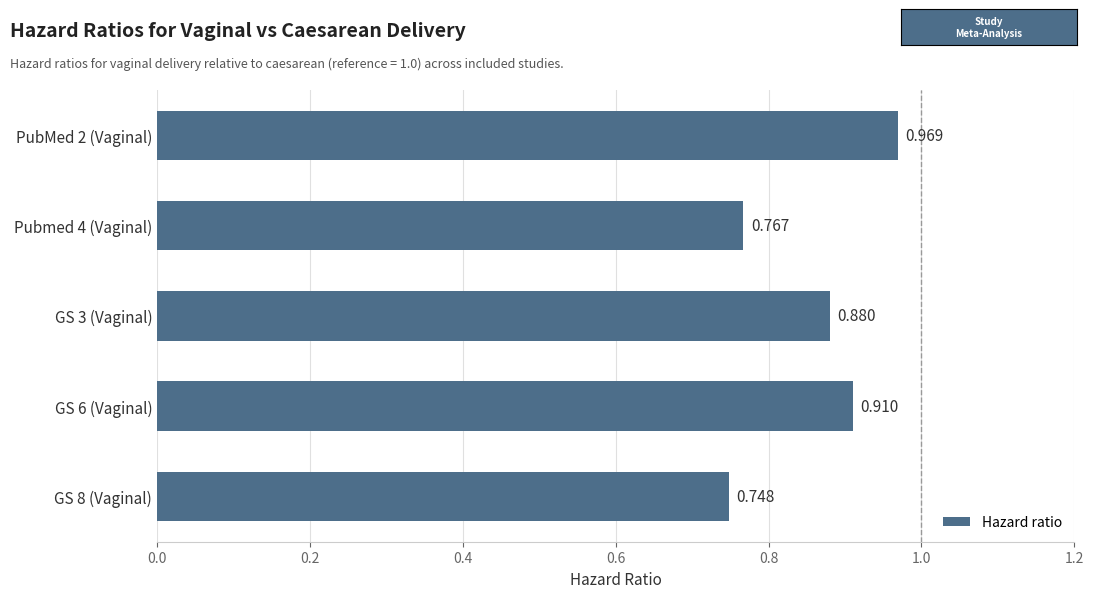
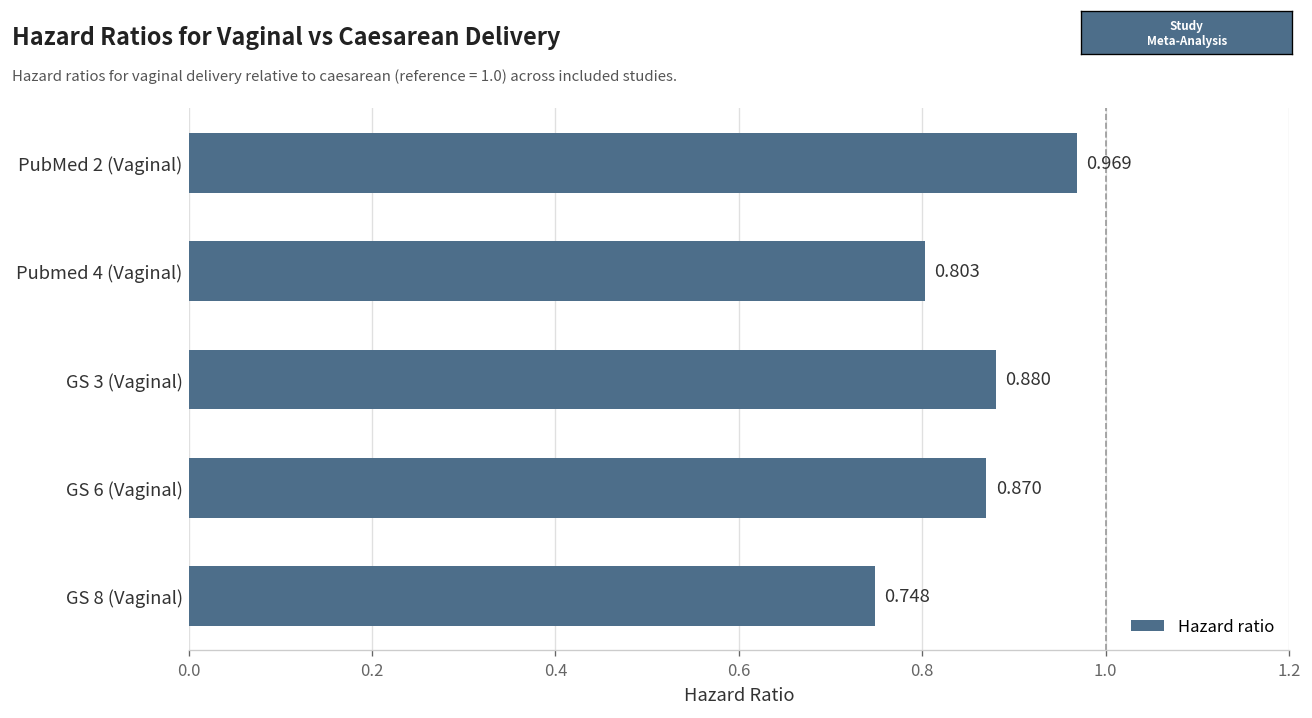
  {
    "PubMed 2 (Vaginal)": 0.969,
-   "Pubmed 4 (Vaginal)": 0.767,
+   "Pubmed 4 (Vaginal)": 0.803,
    "GS 3 (Vaginal)": 0.880,
-   "GS 6 (Vaginal)": 0.910,
+   "GS 6 (Vaginal)": 0.870,
    "GS 8 (Vaginal)": 0.748
  }
